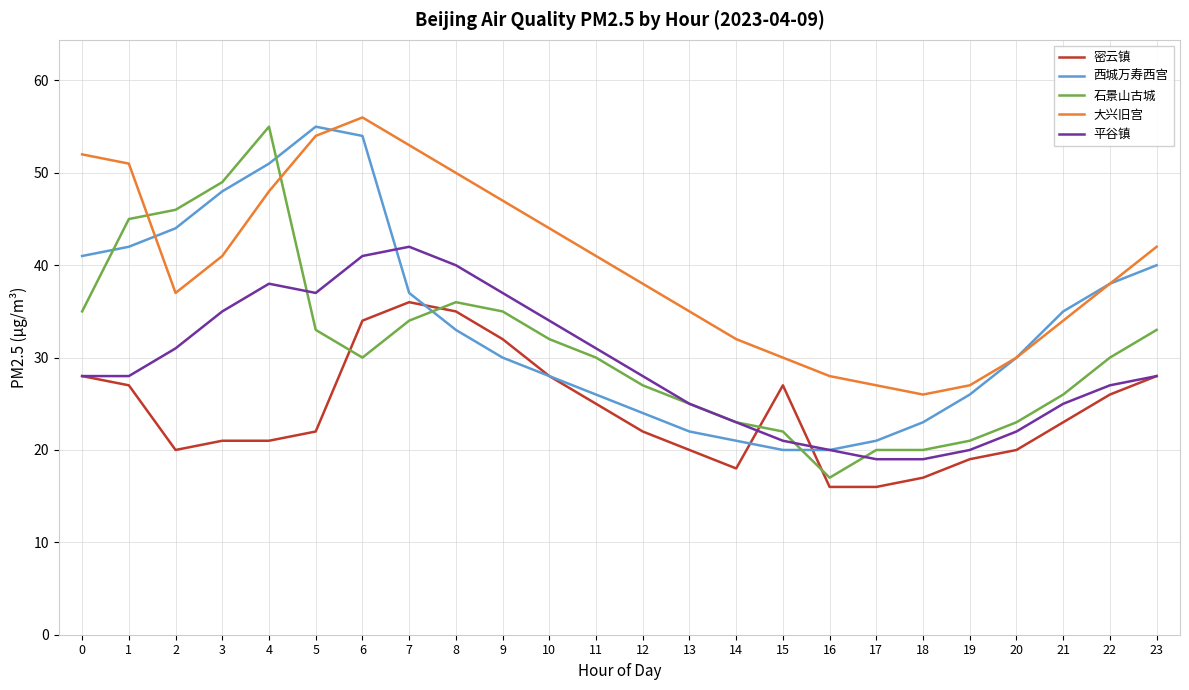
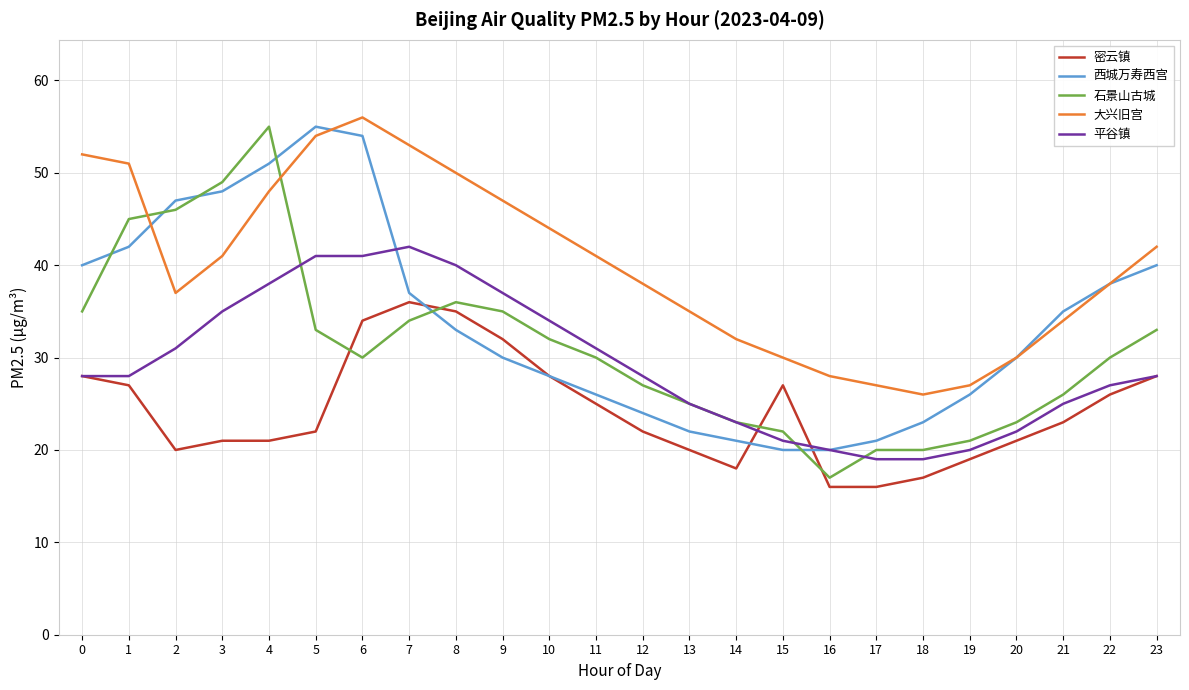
  {
    "密云镇": {
      "1": 27,
      "2": 20,
      "3": 21,
      "4": 21,
      "5": 22,
      "6": 34,
      "7": 36,
      "8": 35,
      "9": 32,
      "11": 25,
      "12": 22,
      "13": 20,
      "14": 18,
      "15": 27,
      "16": 16,
      "17": 16,
      "18": 17,
      "19": 19,
-     "20": 20,
+     "20": 21,
      "21": 23,
      "22": 26
    },
    "西城万寿西宫": {
-     "0": 41,
+     "0": 40,
      "1": 42,
-     "2": 44,
+     "2": 47,
      "3": 48,
      "4": 51,
      "5": 55,
      "6": 54,
      "7": 37,
      "8": 33,
      "9": 30,
      "11": 26,
      "12": 24,
      "13": 22,
      "14": 21,
      "15": 20,
      "17": 21,
      "18": 23,
      "19": 26,
      "21": 35,
      "23": 40
    },
    "石景山古城": {
      "0": 35,
      "1": 45,
      "2": 46,
      "3": 49,
      "4": 55,
      "5": 33,
      "6": 30,
      "7": 34,
      "8": 36,
      "9": 35,
      "10": 32,
      "11": 30,
      "12": 27,
      "15": 22,
      "16": 17,
      "17": 20,
      "18": 20,
      "19": 21,
      "20": 23,
      "21": 26,
      "22": 30,
      "23": 33
    },
    "大兴旧宫": {
      "0": 52,
      "1": 51,
      "2": 37,
      "3": 41,
      "4": 48,
      "5": 54,
      "6": 56,
      "7": 53,
      "8": 50,
      "9": 47,
      "10": 44,
      "11": 41,
      "12": 38,
      "13": 35,
      "14": 32,
      "15": 30,
      "16": 28,
      "17": 27,
      "18": 26,
      "19": 27,
      "21": 34,
      "23": 42
    },
    "平谷镇": {
      "1": 28,
      "2": 31,
      "3": 35,
      "4": 38,
-     "5": 37,
+     "5": 41,
      "6": 41,
      "7": 42,
      "8": 40,
      "9": 37,
      "10": 34,
      "11": 31,
      "12": 28,
      "15": 21,
      "17": 19,
      "18": 19,
      "19": 20,
      "20": 22,
      "21": 25,
      "22": 27
    }
  }
